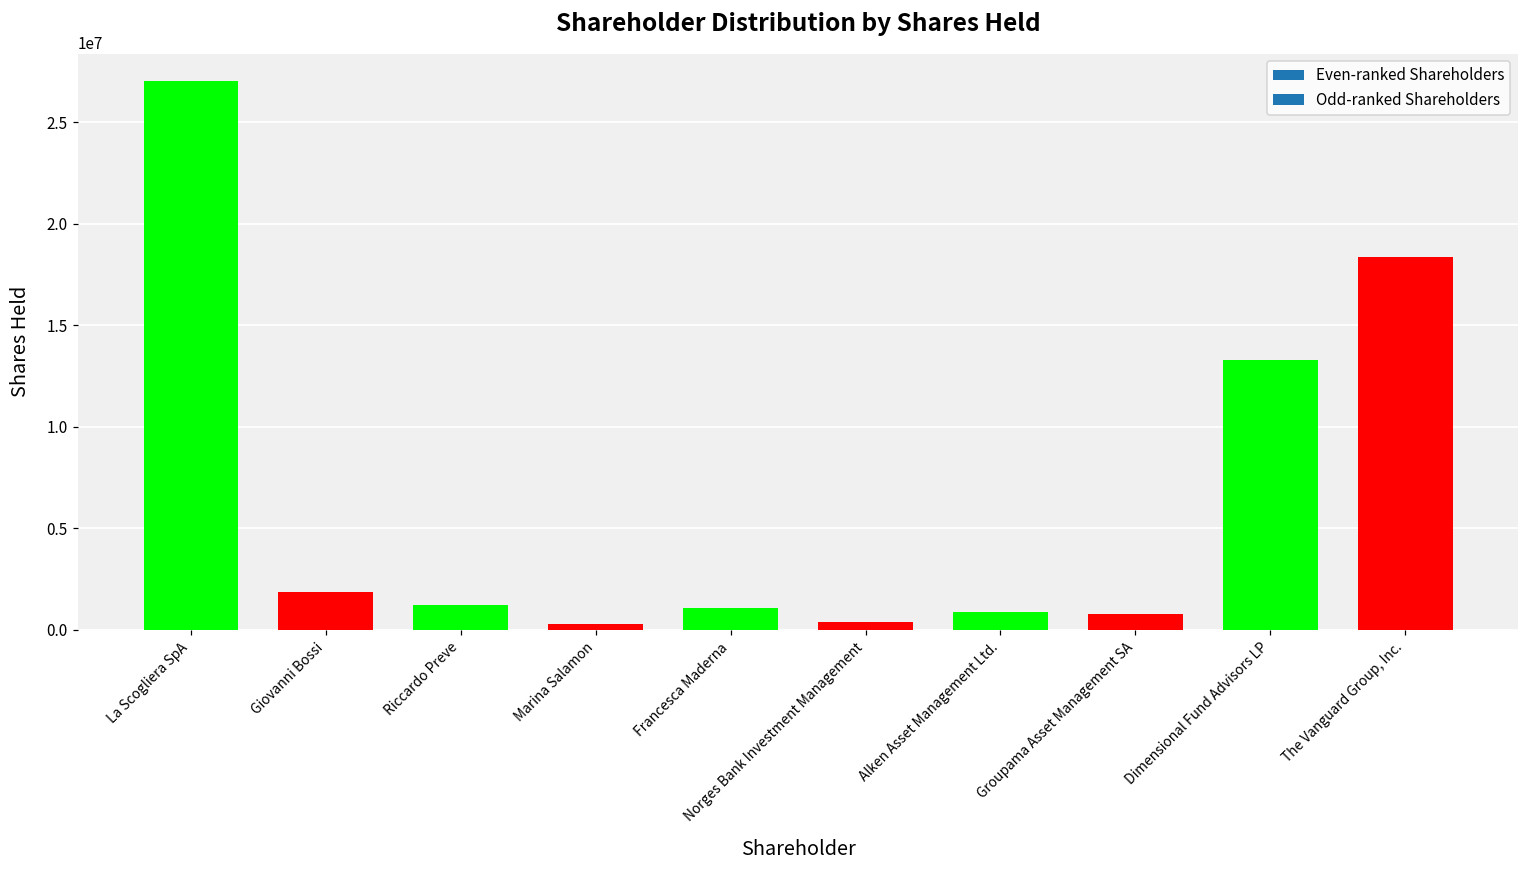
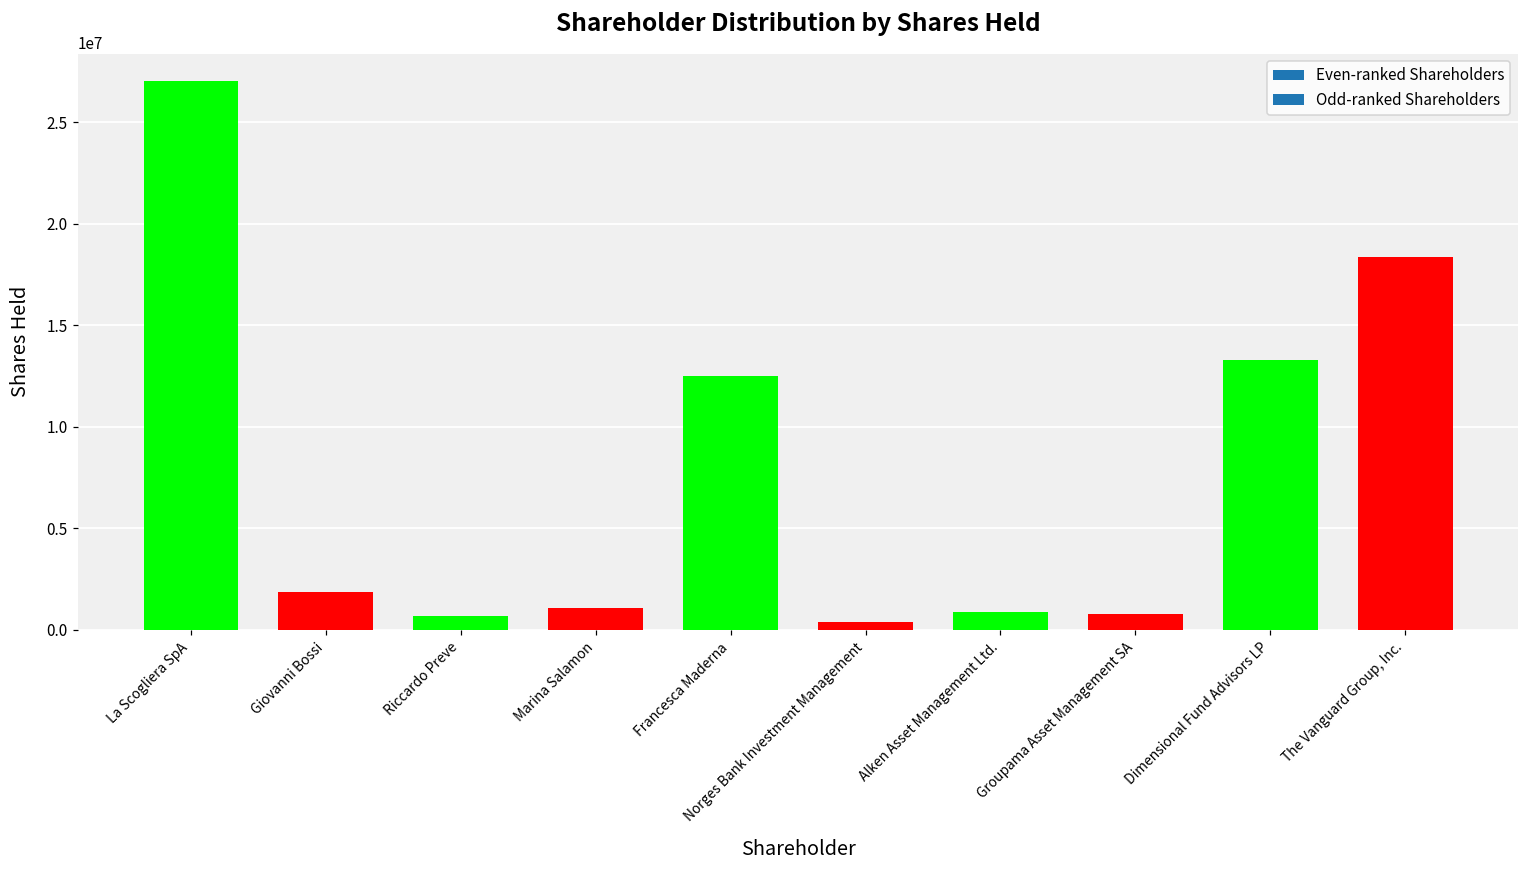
  {
    "La Scogliera SpA": 27000000,
    "Giovanni Bossi": 1900000,
-   "Riccardo Preve": 1200000,
-   "Marina Salamon": 300000,
-   "Francesca Maderna": 1100000,
+   "Riccardo Preve": 700000,
+   "Marina Salamon": 1100000,
+   "Francesca Maderna": 12500000,
    "Norges Bank Investment Management": 400000,
    "Alken Asset Management Ltd.": 900000,
    "Groupama Asset Management SA": 800000,
    "Dimensional Fund Advisors LP": 13300000,
    "The Vanguard Group, Inc.": 18400000
  }
